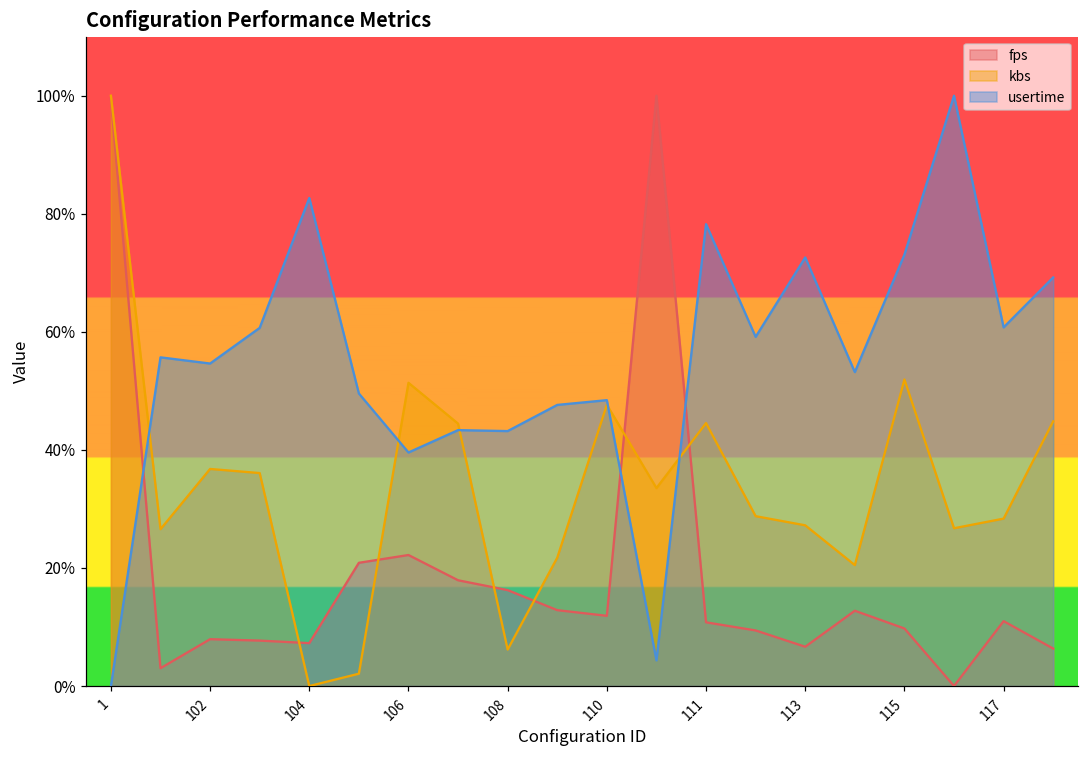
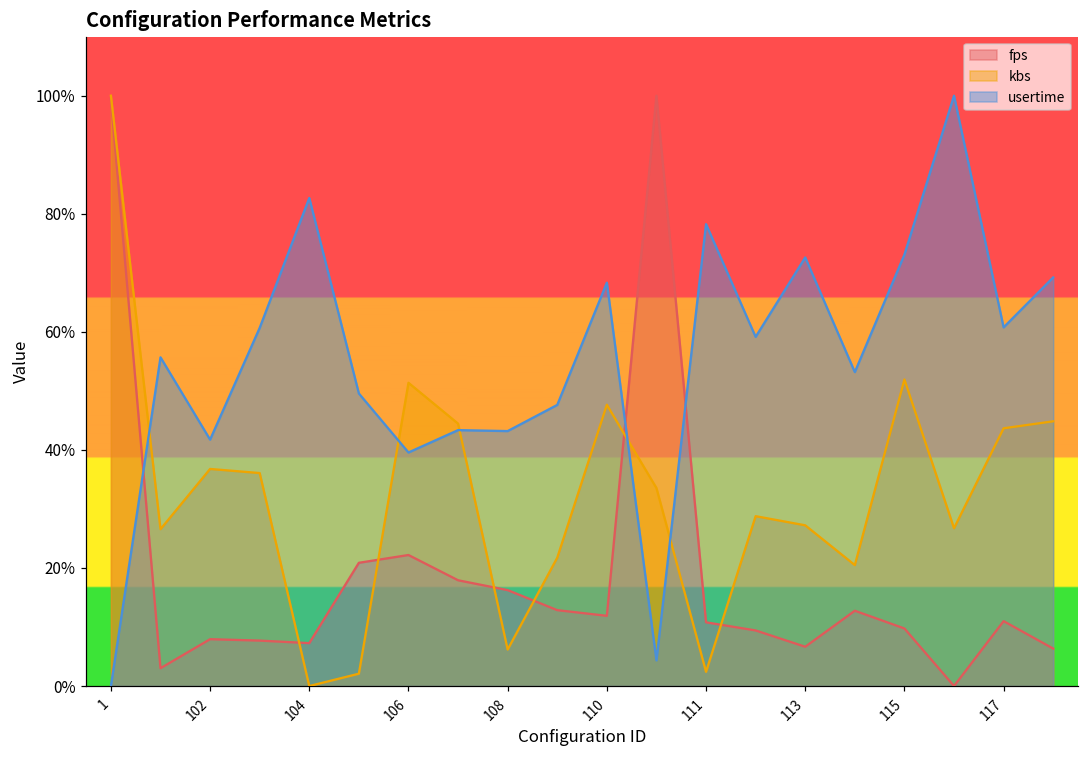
  {
    "fps": {
      "102": "8%",
      "104": "7%",
      "106": "22%",
      "108": "16%",
      "110": "12%",
      "111": "11%",
      "113": "7%",
      "115": "10%",
      "117": "11%"
    },
    "kbs": {
      "102": "37%",
      "104": "0%",
      "106": "51%",
      "108": "6%",
      "110": "48%",
-     "111": "45%",
+     "111": "2%",
      "113": "27%",
      "115": "52%",
-     "117": "28%"
+     "117": "44%"
    },
    "usertime": {
-     "102": "55%",
+     "102": "42%",
      "104": "83%",
      "106": "40%",
      "108": "43%",
-     "110": "48%",
+     "110": "68%",
      "111": "78%",
      "113": "73%",
      "115": "73%",
      "117": "61%"
    }
  }
